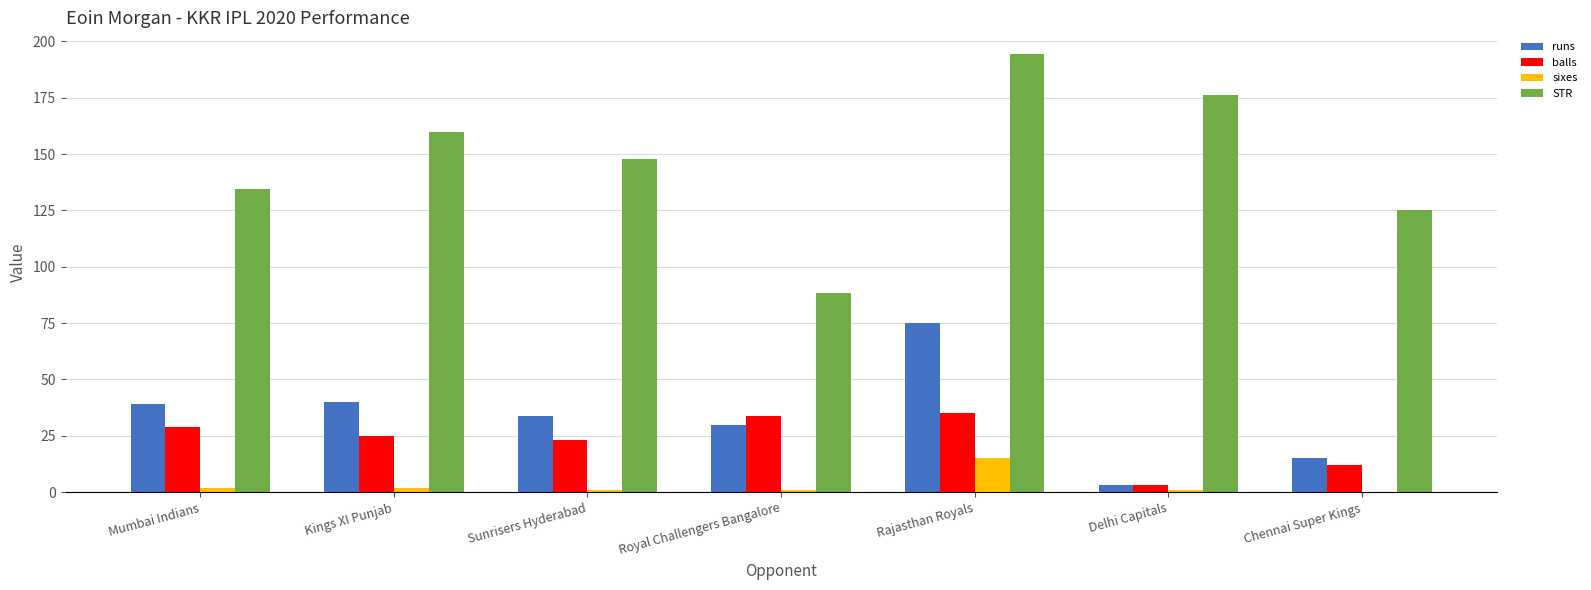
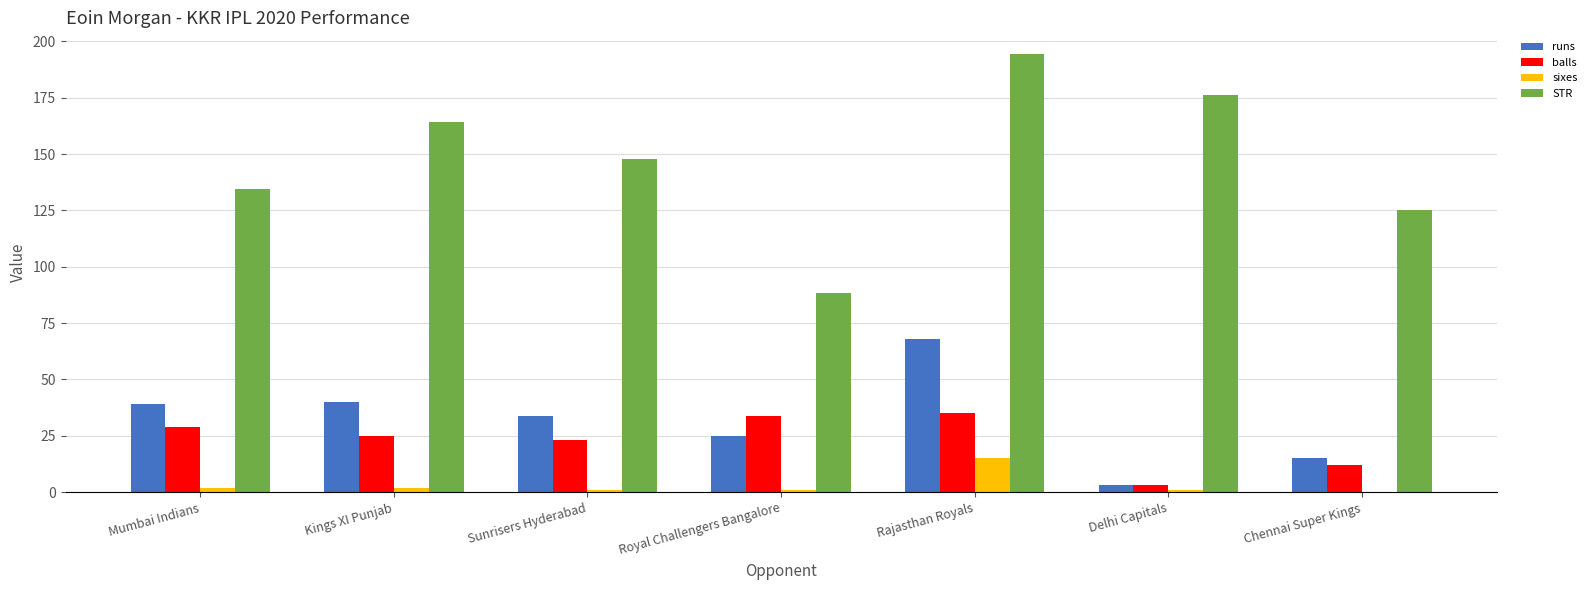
  {
    "runs": {
      "Mumbai Indians": 39,
      "Kings XI Punjab": 40,
      "Sunrisers Hyderabad": 34,
-     "Royal Challengers Bangalore": 30,
-     "Rajasthan Royals": 75,
+     "Royal Challengers Bangalore": 25,
+     "Rajasthan Royals": 68,
      "Delhi Capitals": 3,
      "Chennai Super Kings": 15
    },
    "balls": {
      "Mumbai Indians": 29,
      "Kings XI Punjab": 25,
      "Sunrisers Hyderabad": 23,
      "Royal Challengers Bangalore": 34,
      "Rajasthan Royals": 35,
      "Delhi Capitals": 3,
      "Chennai Super Kings": 12
    },
    "sixes": {
      "Mumbai Indians": 2,
      "Kings XI Punjab": 2,
      "Rajasthan Royals": 15,
      "Chennai Super Kings": 0
    },
    "STR": {
      "Mumbai Indians": 134,
-     "Kings XI Punjab": 160,
+     "Kings XI Punjab": 164,
      "Sunrisers Hyderabad": 148,
      "Royal Challengers Bangalore": 88,
      "Rajasthan Royals": 194,
      "Delhi Capitals": 176,
      "Chennai Super Kings": 125
    }
  }
